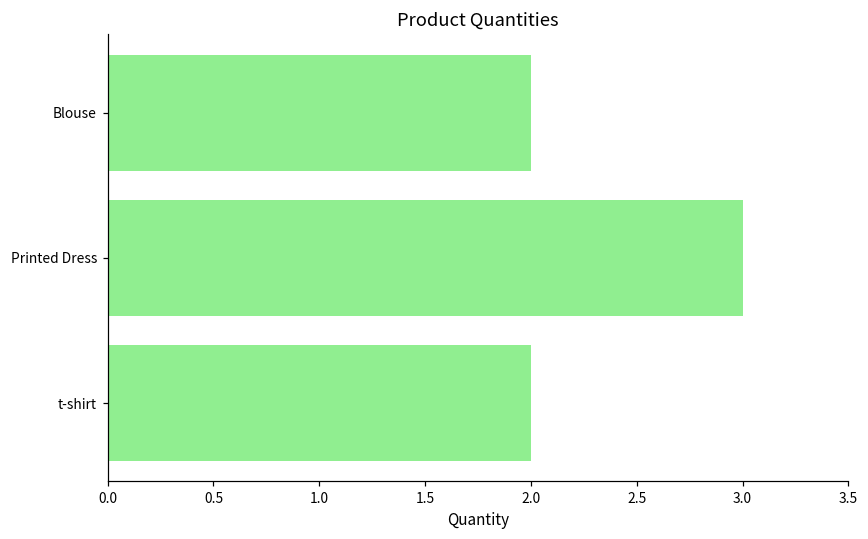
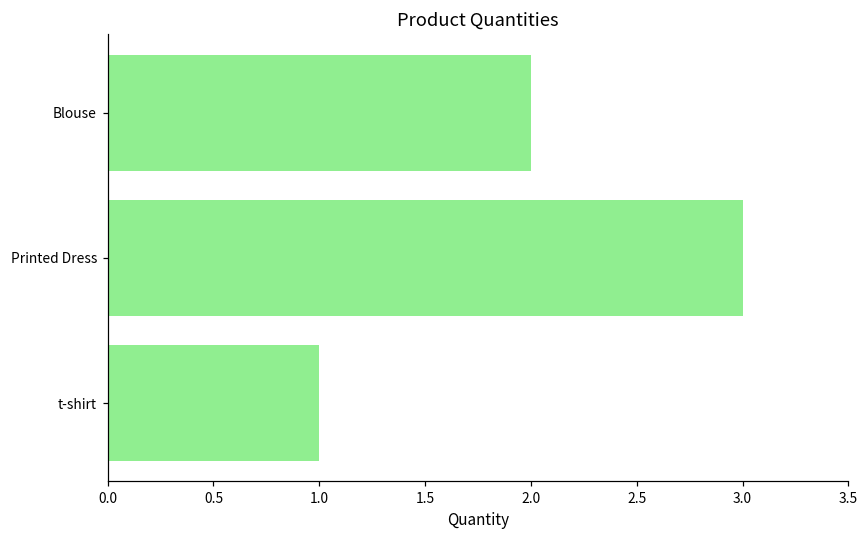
  {
    "Blouse": 2,
    "Printed Dress": 3,
-   "t-shirt": 2
+   "t-shirt": 1
  }
